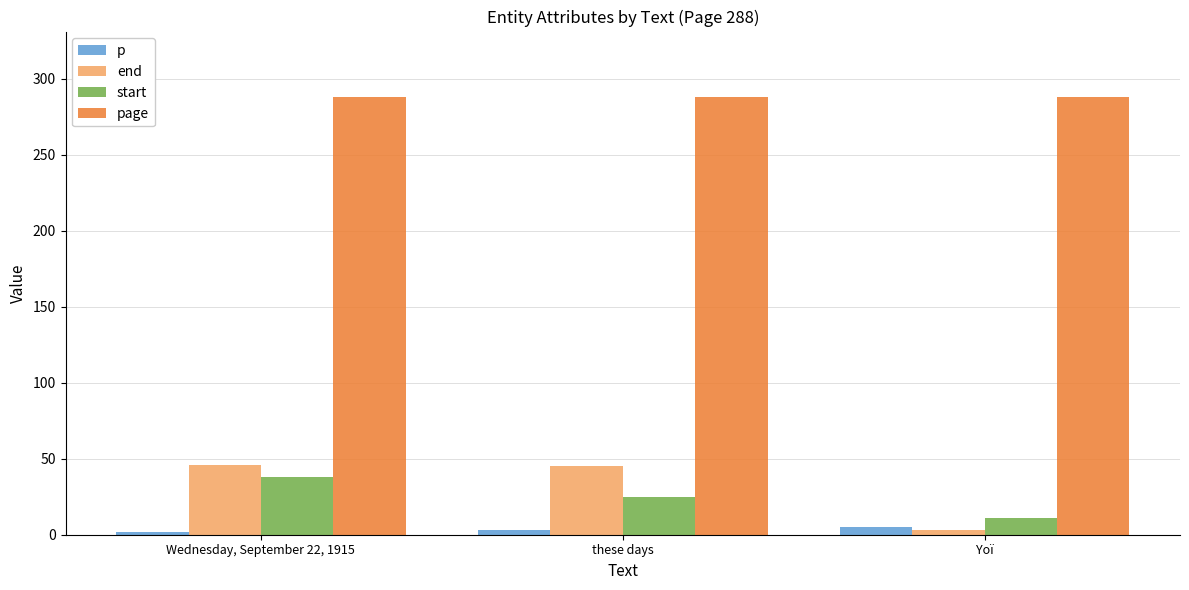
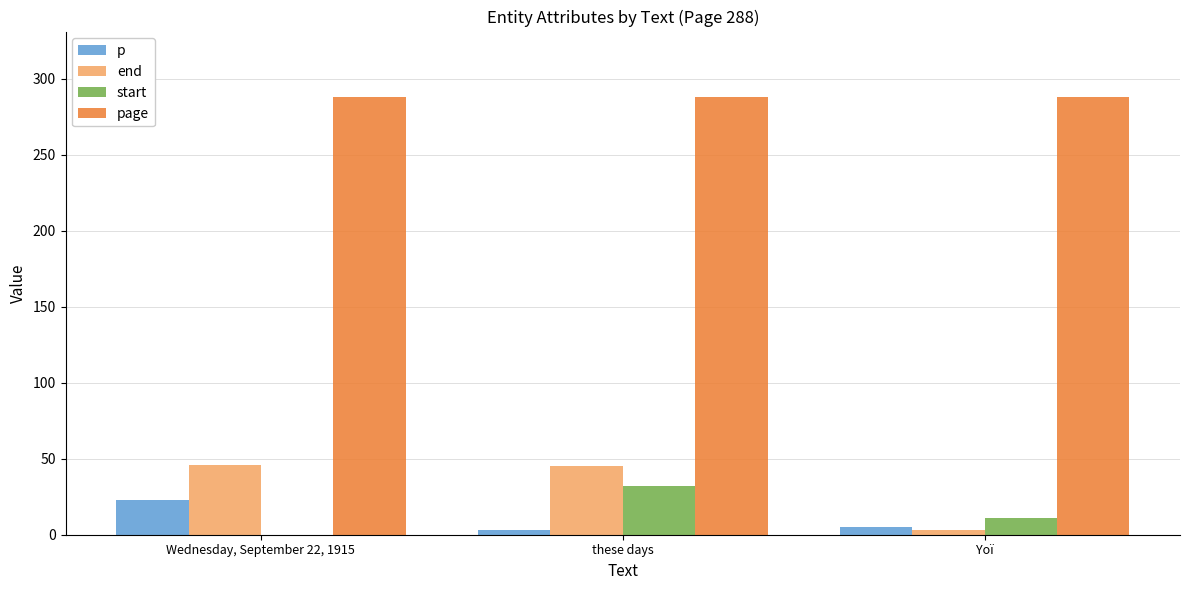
  {
    "p": {
-     "Wednesday, September 22, 1915": 2,
+     "Wednesday, September 22, 1915": 23,
      "these days": 3,
      "Yoï": 5
    },
    "end": {
      "Wednesday, September 22, 1915": 46,
      "these days": 45,
      "Yoï": 3
    },
    "start": {
-     "Wednesday, September 22, 1915": 38,
-     "these days": 25,
+     "Wednesday, September 22, 1915": 0,
+     "these days": 32,
      "Yoï": 11
    },
    "page": {
      "Wednesday, September 22, 1915": 288,
      "these days": 288,
      "Yoï": 288
    }
  }
